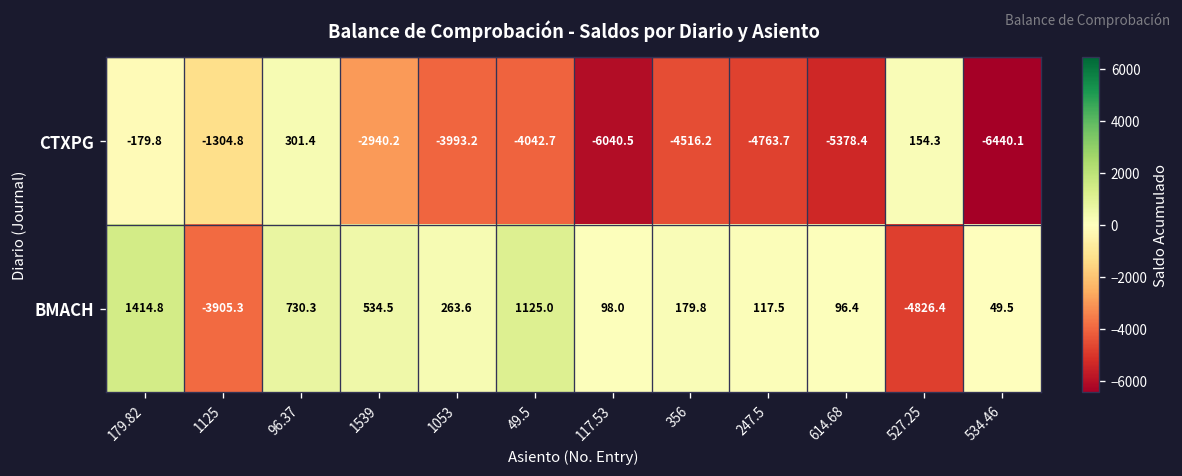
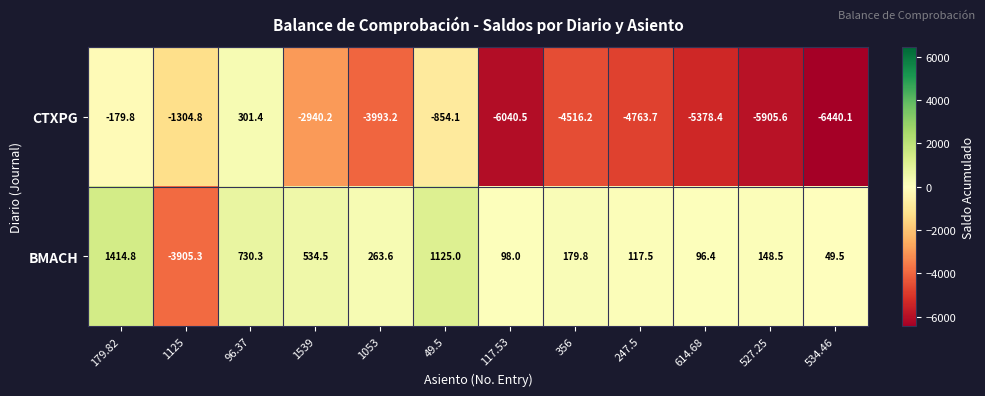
  {
    "CTXPG": {
      "179.82": -179.8,
      "1125": -1304.8,
      "96.37": 301.4,
      "1539": -2940.2,
      "1053": -3993.2,
-     "49.5": -4042.7,
+     "49.5": -854.1,
      "117.53": -6040.5,
      "356": -4516.2,
      "247.5": -4763.7,
      "614.68": -5378.4,
-     "527.25": 154.3,
+     "527.25": -5905.6,
      "534.46": -6440.1
    },
    "BMACH": {
      "179.82": 1414.8,
      "1125": -3905.3,
      "96.37": 730.3,
      "1539": 534.5,
      "1053": 263.6,
      "49.5": 1125.0,
      "117.53": 98.0,
      "356": 179.8,
      "247.5": 117.5,
      "614.68": 96.4,
-     "527.25": -4826.4,
+     "527.25": 148.5,
      "534.46": 49.5
    }
  }
